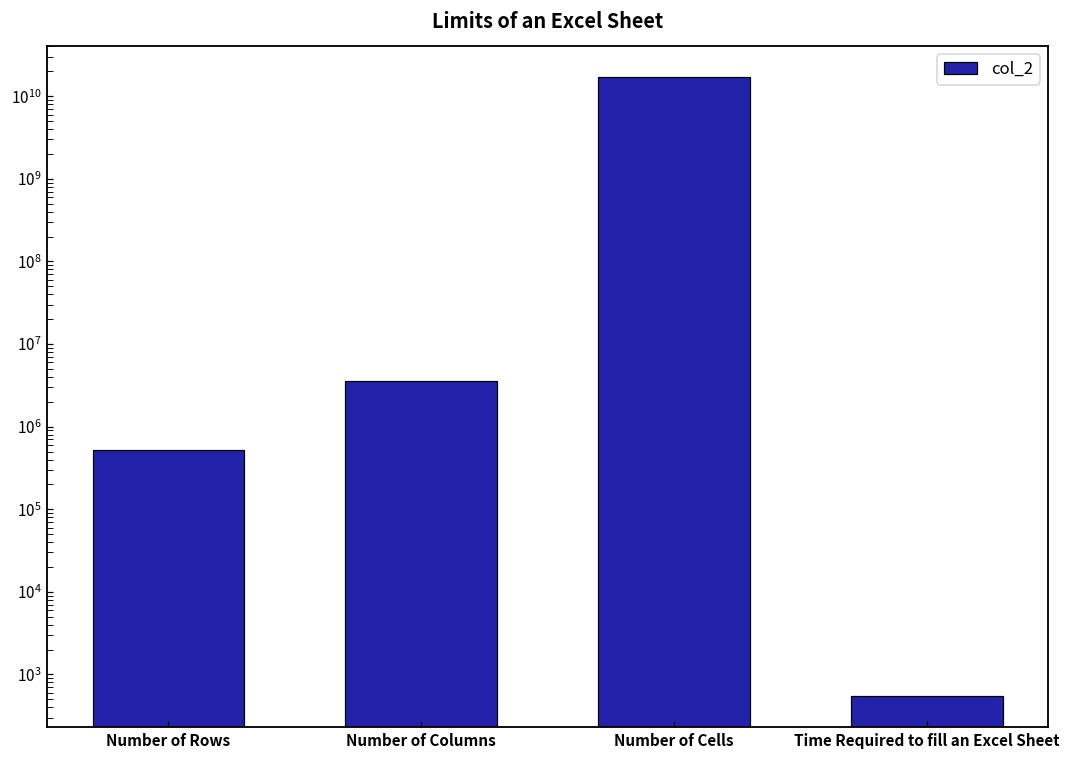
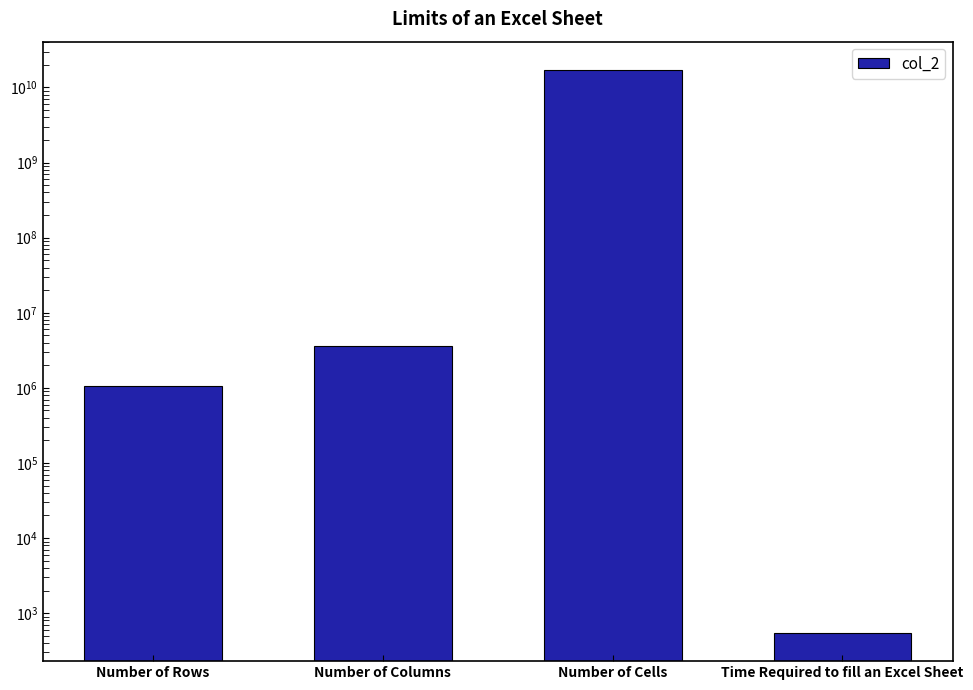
  {
-   "Number of Rows": 500000,
+   "Number of Rows": 1000000,
    "Number of Columns": 4000000,
    "Number of Cells": 17000000000,
    "Time Required to fill an Excel Sheet": 500
  }
